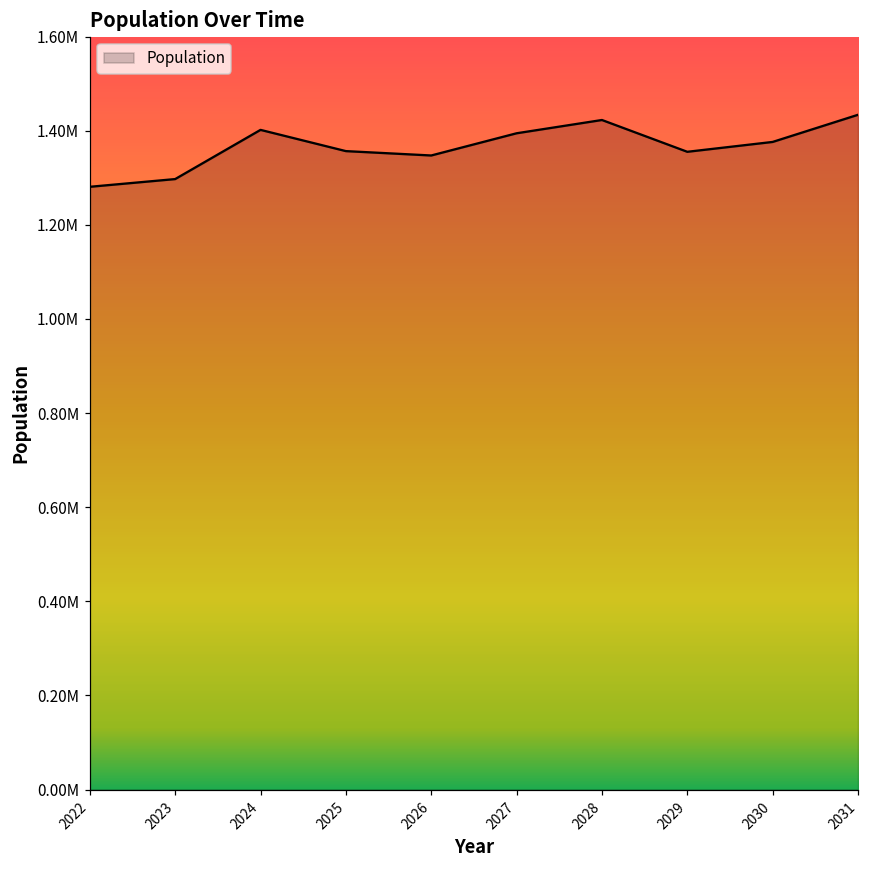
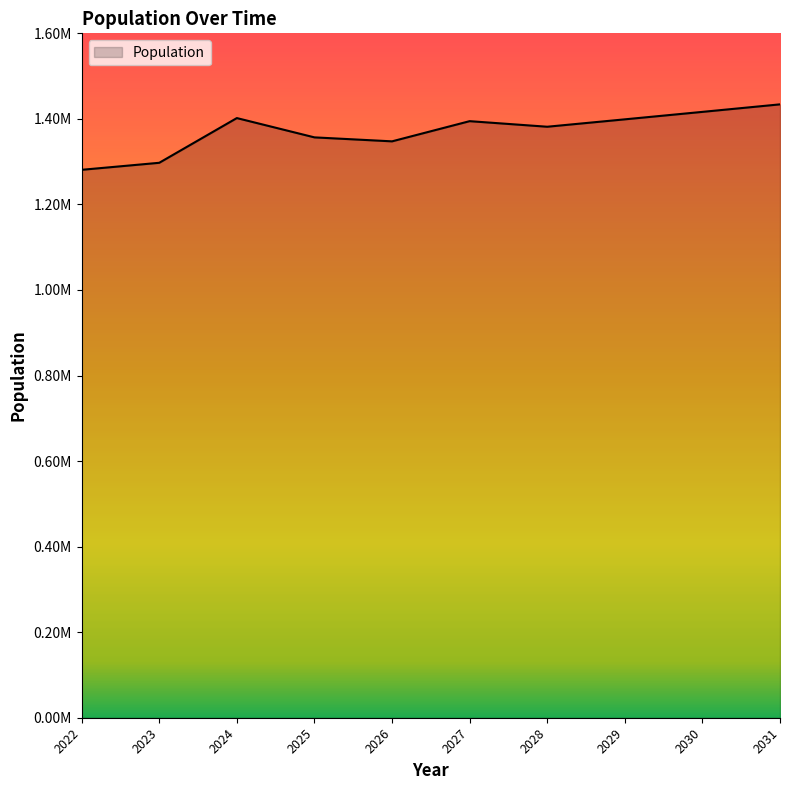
  {
    "2022": 1280000,
    "2023": 1300000,
    "2024": 1400000,
    "2025": 1360000,
    "2026": 1350000,
    "2027": 1390000,
-   "2028": 1420000,
-   "2029": 1360000,
-   "2030": 1380000,
+   "2028": 1380000,
+   "2029": 1400000,
+   "2030": 1420000,
    "2031": 1430000
  }
